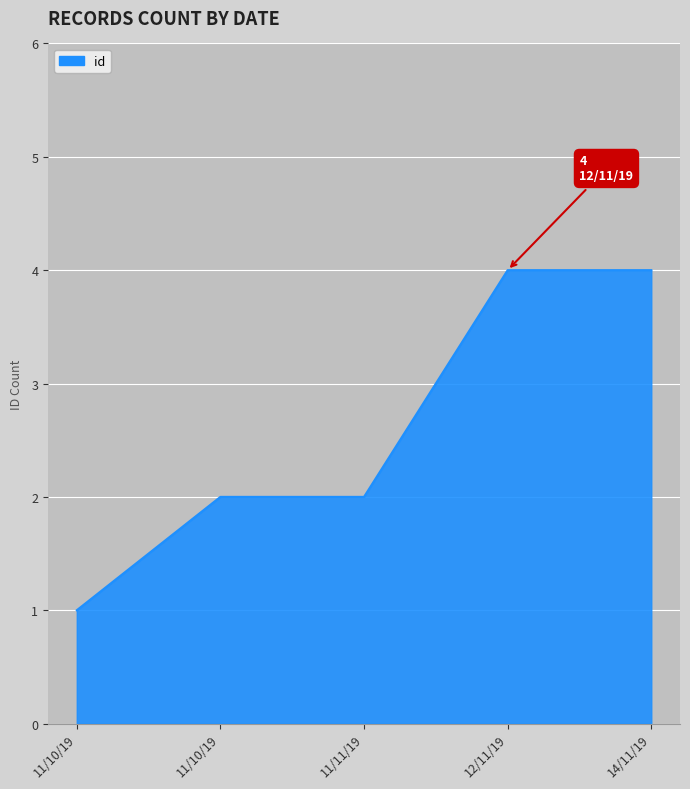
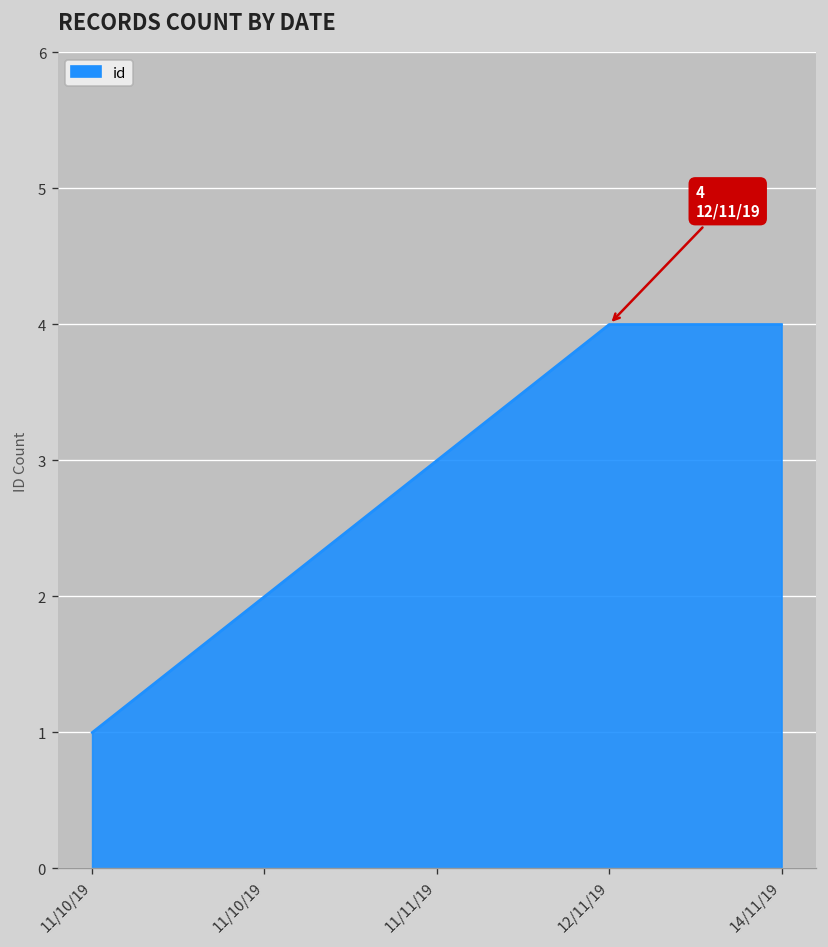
  {
-   "11/11/19": 2,
+   "11/11/19": 3,
    "14/11/19": 4
  }
